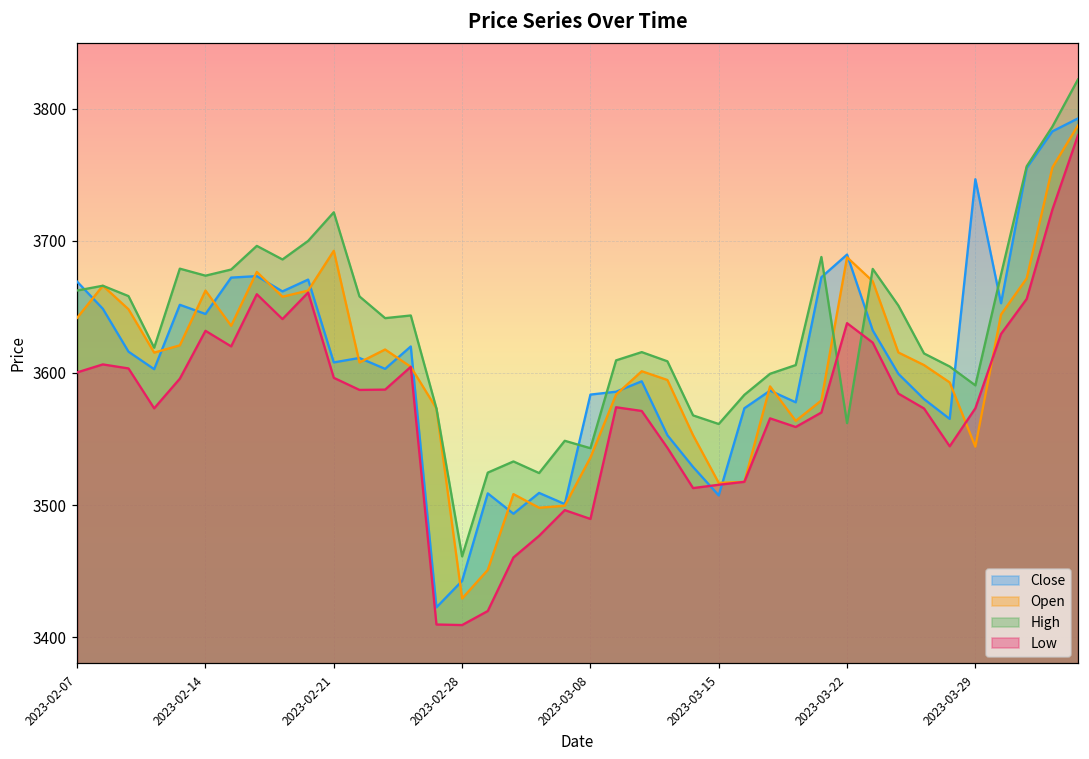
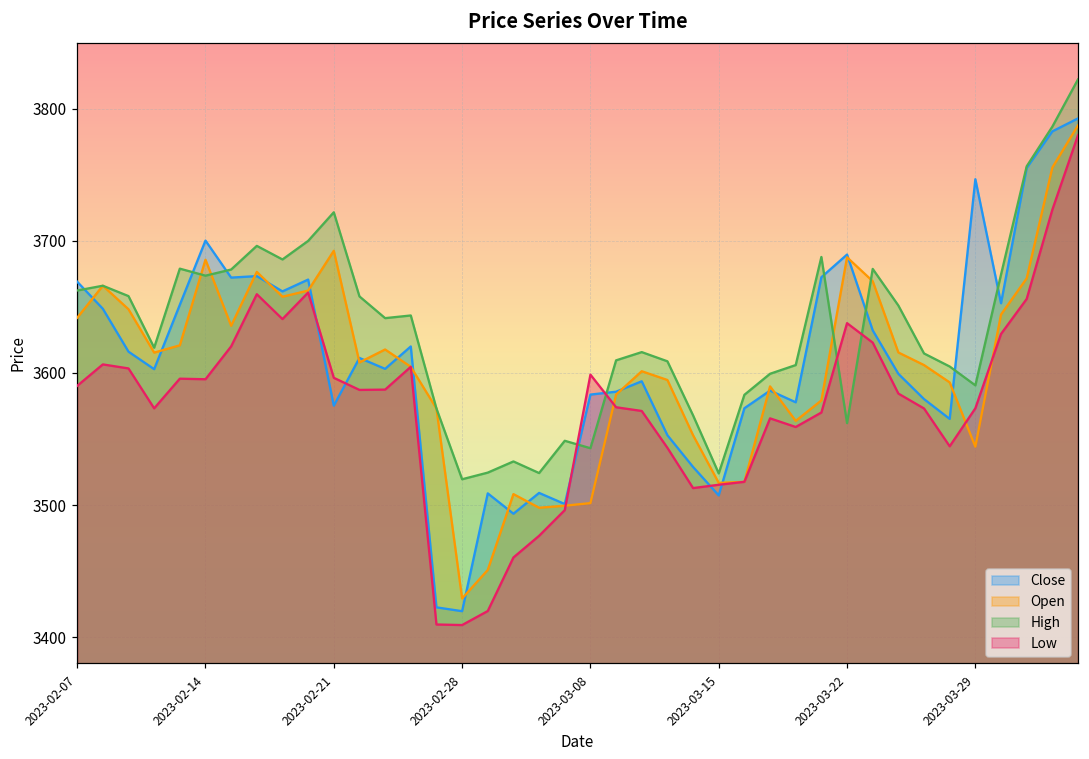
  {
    "Close": {
      "2023-02-07": 3669,
-     "2023-02-14": 3645,
-     "2023-02-21": 3608,
-     "2023-02-28": 3443,
+     "2023-02-14": 3700,
+     "2023-02-21": 3575,
+     "2023-02-28": 3420,
      "2023-03-08": 3584,
      "2023-03-15": 3507,
      "2023-03-29": 3747
    },
    "Open": {
      "2023-02-07": 3642,
-     "2023-02-14": 3662,
+     "2023-02-14": 3686,
      "2023-02-21": 3693,
      "2023-02-28": 3429,
-     "2023-03-08": 3536,
+     "2023-03-08": 3501,
      "2023-03-29": 3544
    },
    "High": {
      "2023-02-07": 3662,
      "2023-02-14": 3674,
      "2023-02-21": 3722,
-     "2023-02-28": 3461,
+     "2023-02-28": 3520,
      "2023-03-08": 3543,
-     "2023-03-15": 3561,
+     "2023-03-15": 3524,
      "2023-03-22": 3562,
      "2023-03-29": 3591
    },
    "Low": {
-     "2023-02-07": 3600,
-     "2023-02-14": 3632,
+     "2023-02-07": 3590,
+     "2023-02-14": 3595,
      "2023-02-21": 3596,
      "2023-02-28": 3409,
-     "2023-03-08": 3489,
+     "2023-03-08": 3599,
      "2023-03-22": 3638,
      "2023-03-29": 3573
    }
  }
